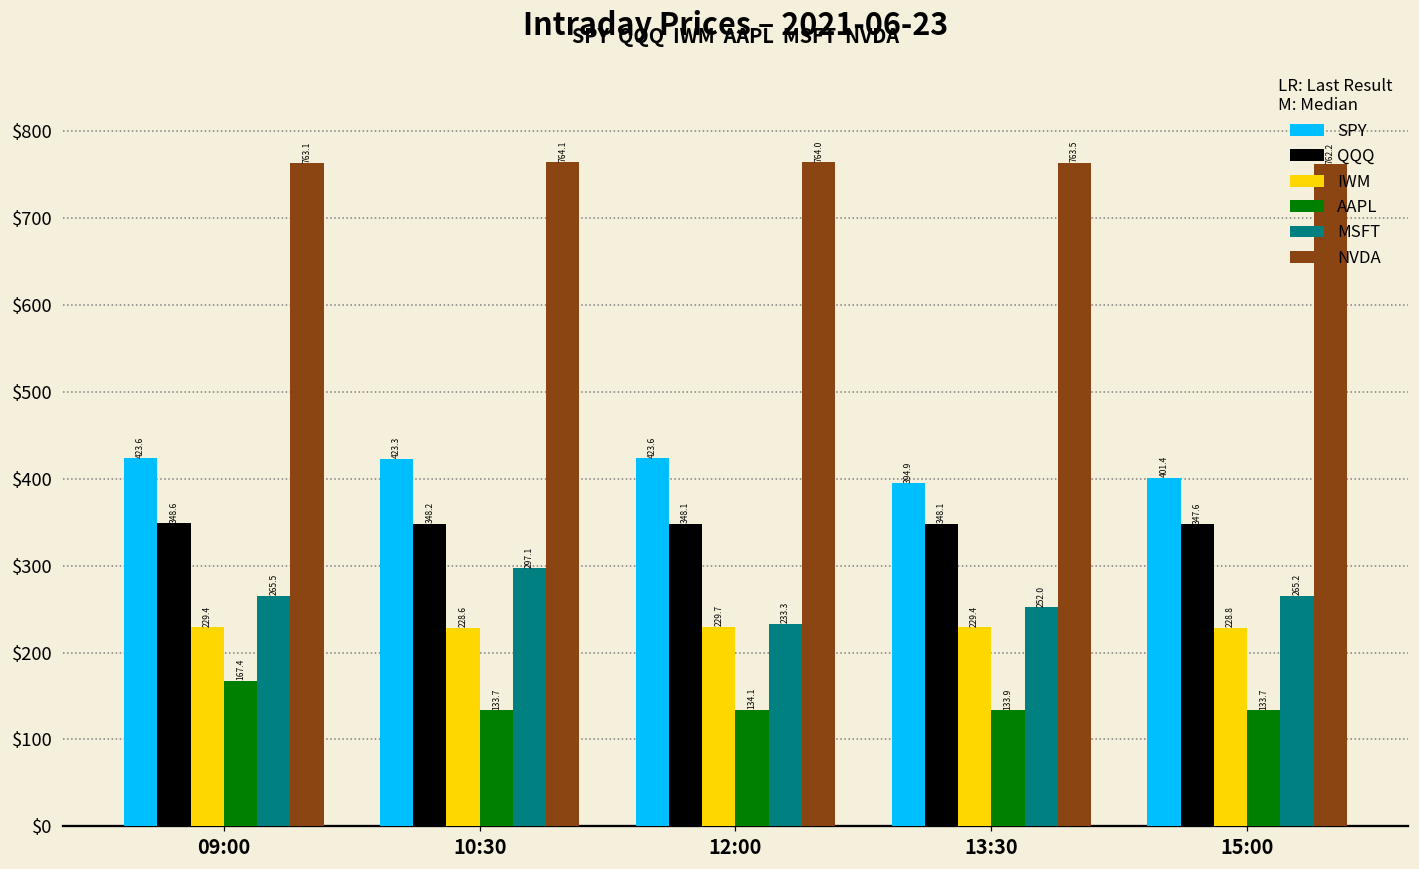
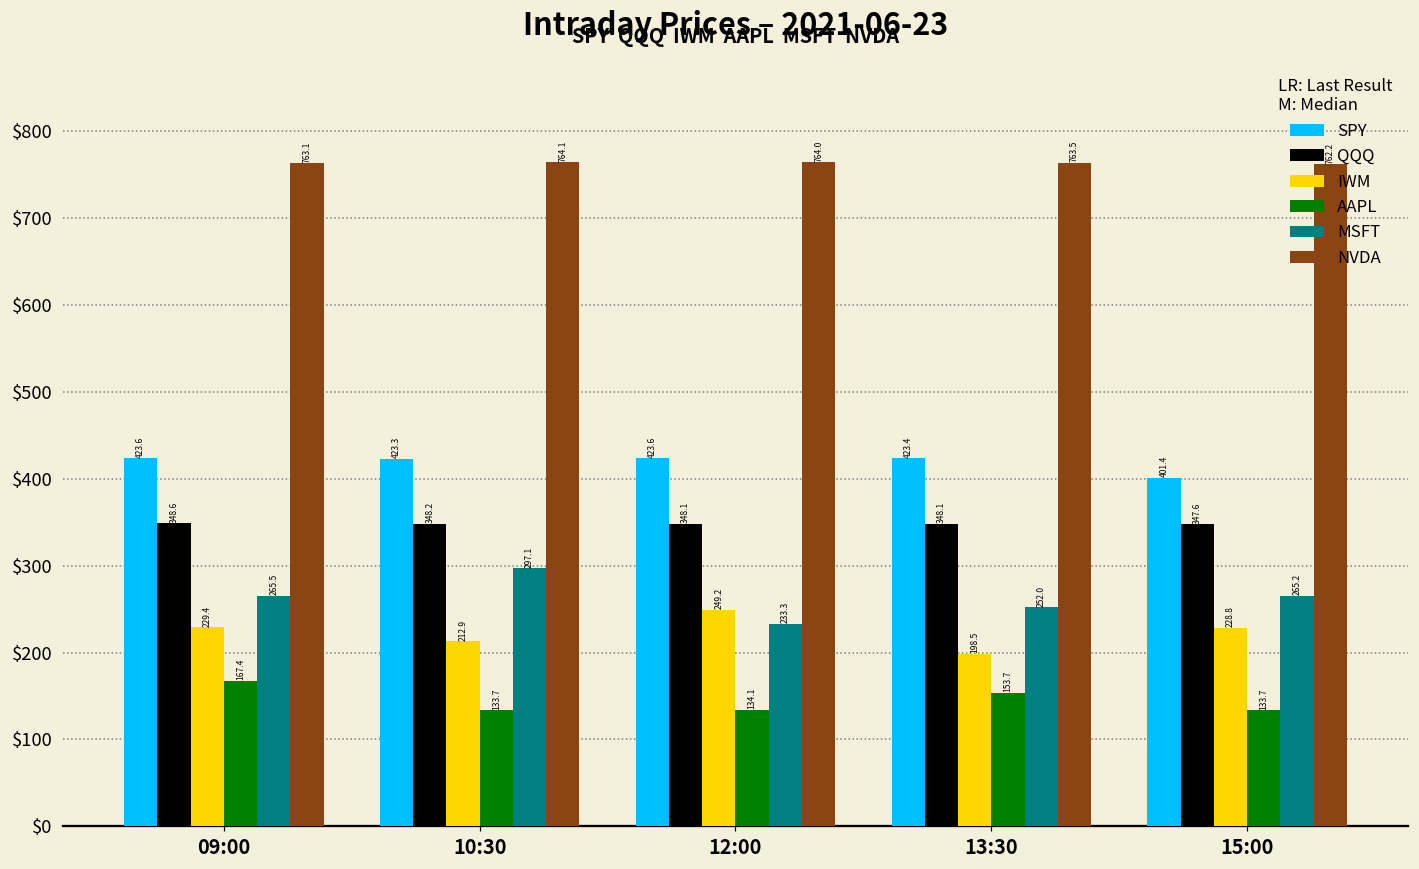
  {
    "SPY": {
      "09:00": 423.6,
      "10:30": 423.3,
      "12:00": 423.6,
-     "13:30": 394.9,
+     "13:30": 423.4,
      "15:00": 401.4
    },
    "QQQ": {
      "09:00": 348.6,
      "10:30": 348.2,
      "12:00": 348.1,
      "13:30": 348.1,
      "15:00": 347.6
    },
    "IWM": {
      "09:00": 229.4,
-     "10:30": 228.6,
-     "12:00": 229.7,
-     "13:30": 229.4,
+     "10:30": 212.9,
+     "12:00": 249.2,
+     "13:30": 198.5,
      "15:00": 228.8
    },
    "AAPL": {
      "09:00": 167.4,
      "10:30": 133.7,
      "12:00": 134.1,
-     "13:30": 133.9,
+     "13:30": 153.7,
      "15:00": 133.7
    },
    "MSFT": {
      "09:00": 265.5,
      "10:30": 297.1,
      "12:00": 233.3,
      "13:30": 252.0,
      "15:00": 265.2
    },
    "NVDA": {
      "09:00": 763.1,
      "10:30": 764.1,
      "12:00": 764.0,
      "13:30": 763.5,
      "15:00": 762.2
    }
  }
